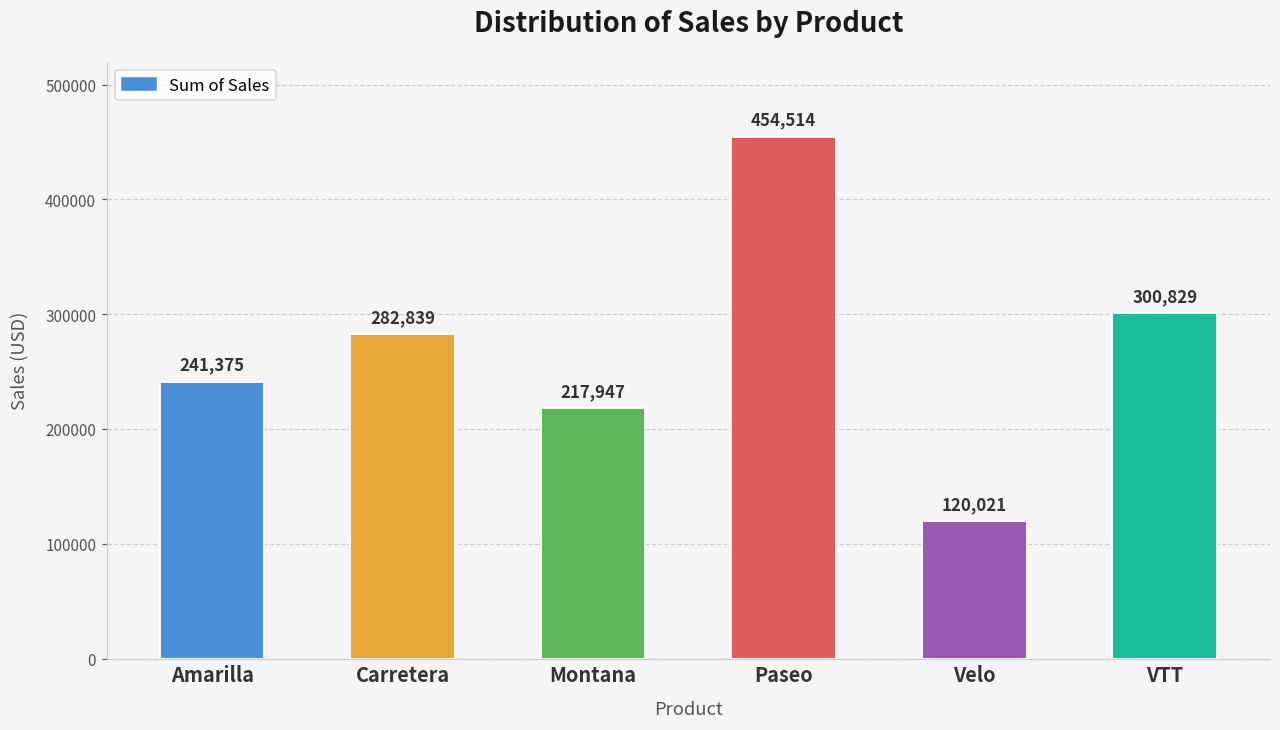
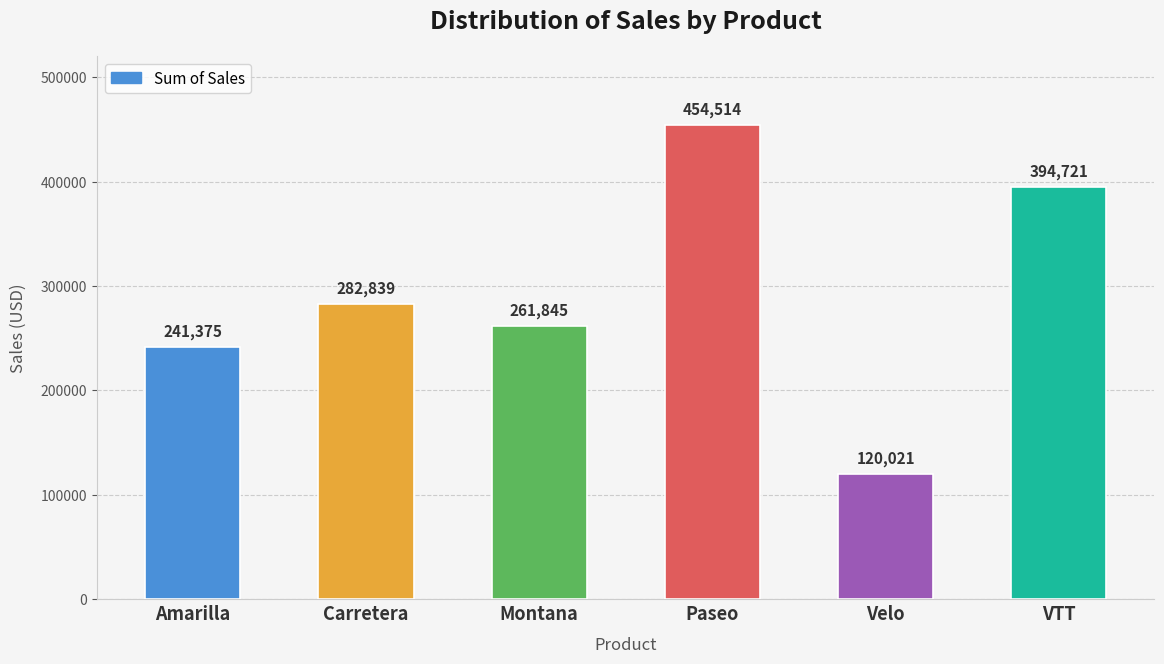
  {
    "Amarilla": "241,375",
    "Carretera": "282,839",
-   "Montana": "217,947",
+   "Montana": "261,845",
    "Paseo": "454,514",
    "Velo": "120,021",
-   "VTT": "300,829"
+   "VTT": "394,721"
  }
